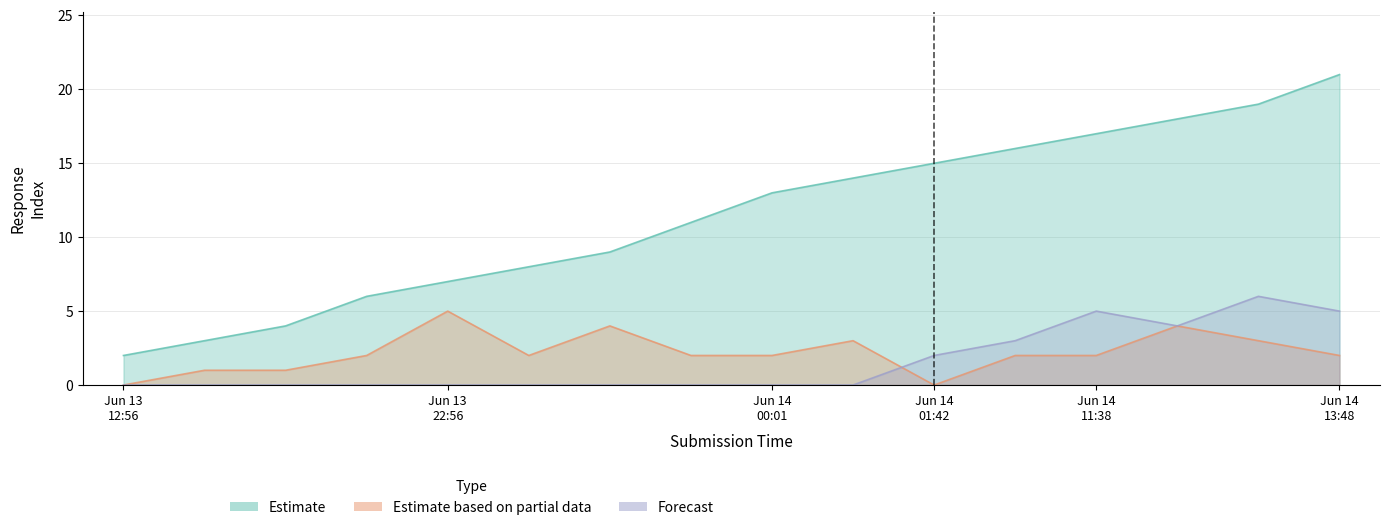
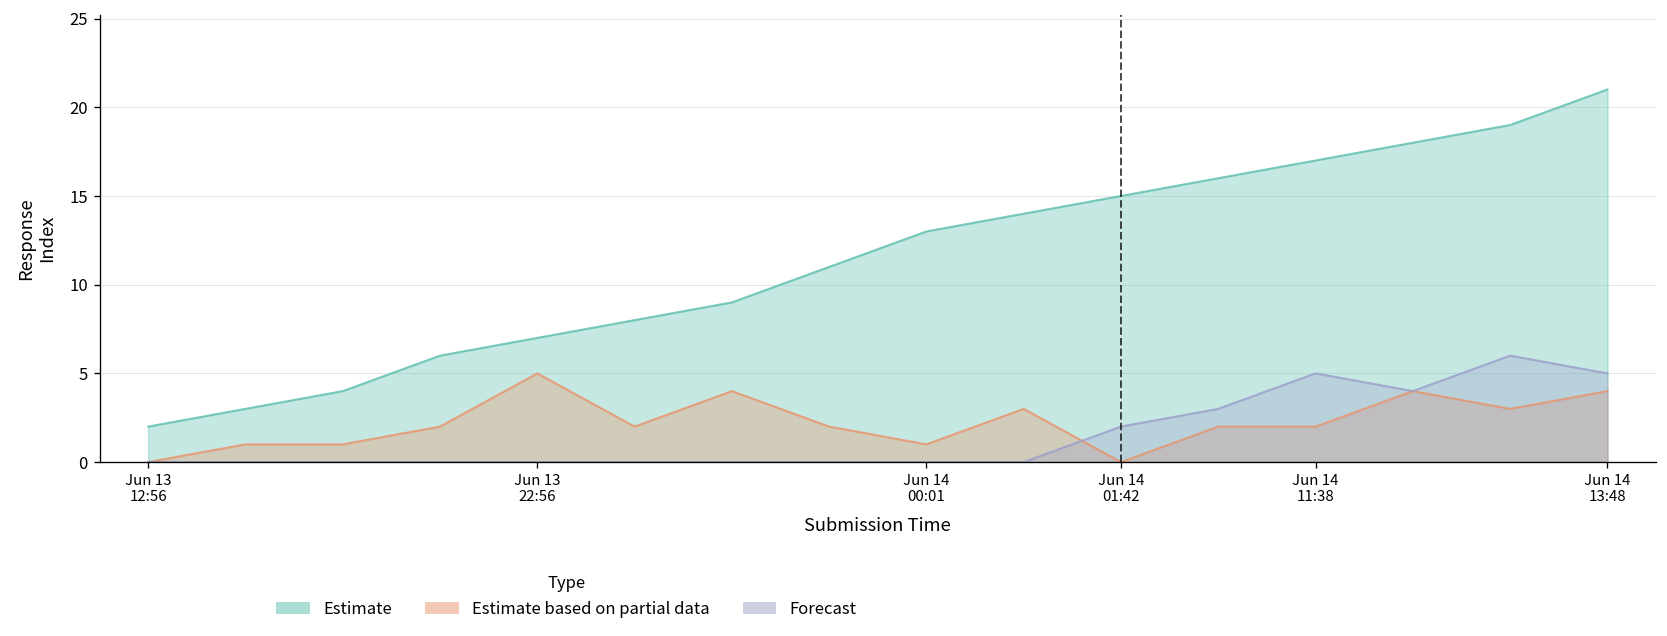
  {
    "Estimate based on partial data": {
      "Jun 13 22:56": 5,
-     "Jun 14 00:01": 2,
+     "Jun 14 00:01": 1,
      "Jun 14 01:42": 0,
      "Jun 14 11:38": 2,
-     "Jun 14 13:48": 2
+     "Jun 14 13:48": 4
    }
  }
